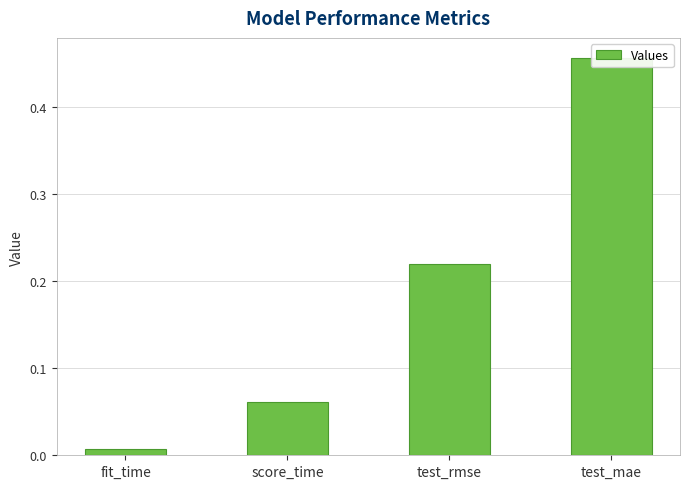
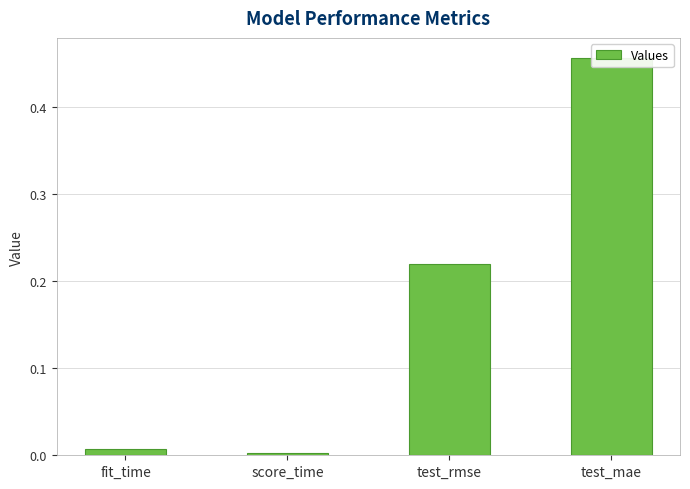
  {
    "fit_time": 0.01,
-   "score_time": 0.06,
+   "score_time": 0.00,
    "test_rmse": 0.22
  }
